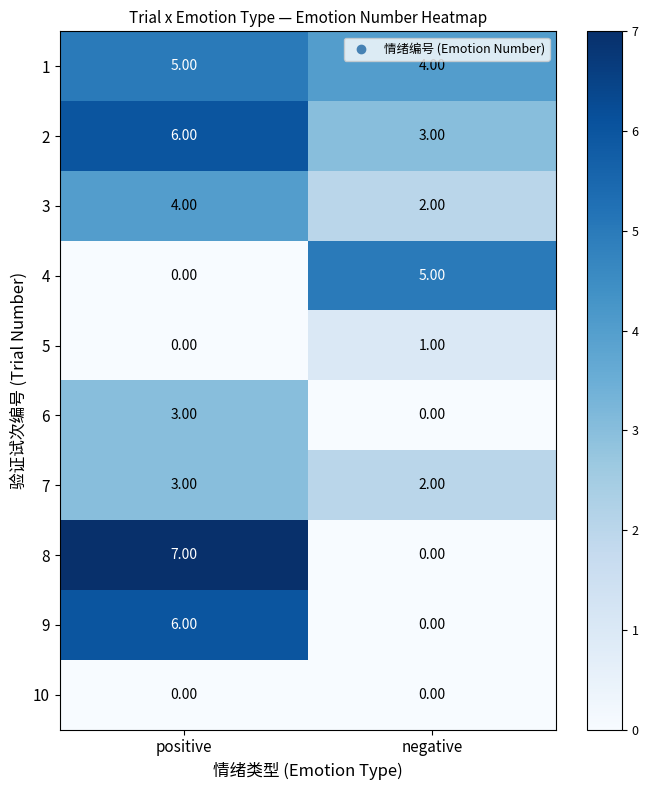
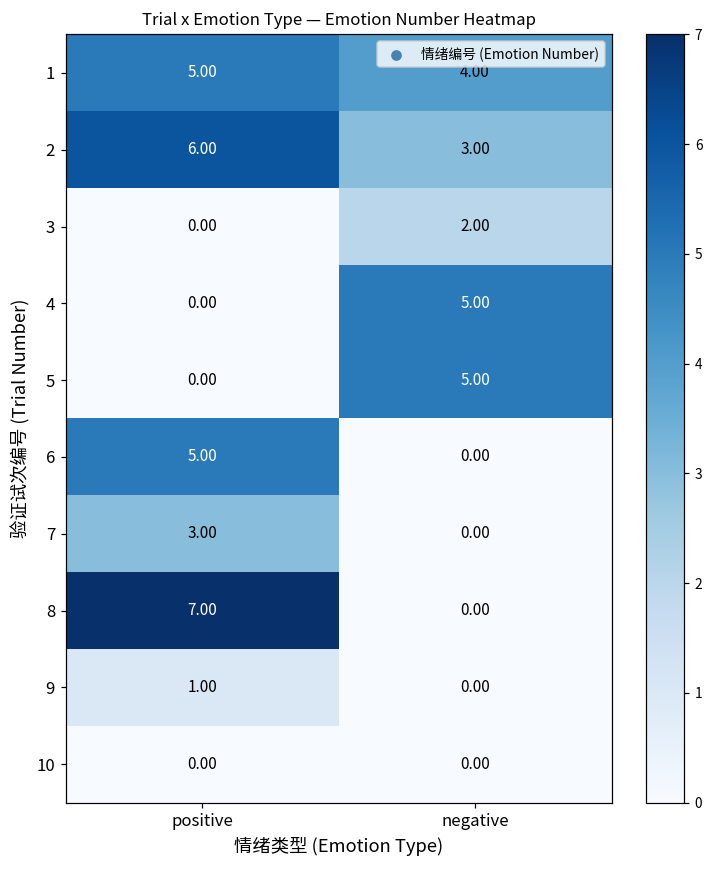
  {
    "1": {
      "positive": 5.00
    },
    "2": {
      "positive": 6.00,
      "negative": 3.00
    },
    "3": {
-     "positive": 4.00,
+     "positive": 0.00,
      "negative": 2.00
    },
    "4": {
      "positive": 0.00,
      "negative": 5.00
    },
    "5": {
      "positive": 0.00,
-     "negative": 1.00
+     "negative": 5.00
    },
    "6": {
-     "positive": 3.00,
+     "positive": 5.00,
      "negative": 0.00
    },
    "7": {
      "positive": 3.00,
-     "negative": 2.00
+     "negative": 0.00
    },
    "8": {
      "positive": 7.00,
      "negative": 0.00
    },
    "9": {
-     "positive": 6.00,
+     "positive": 1.00,
      "negative": 0.00
    },
    "10": {
      "positive": 0.00,
      "negative": 0.00
    }
  }
